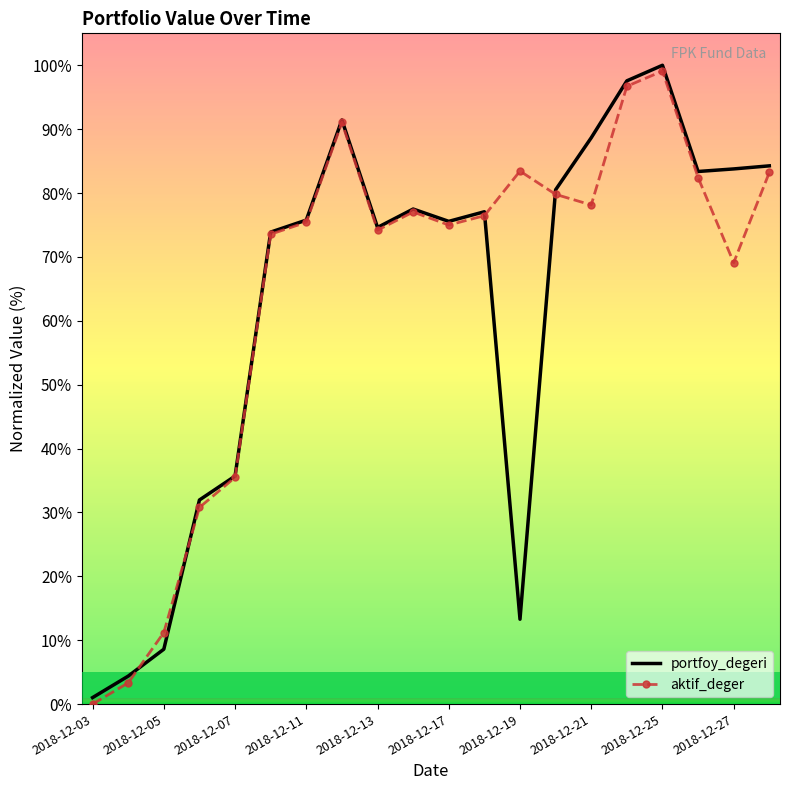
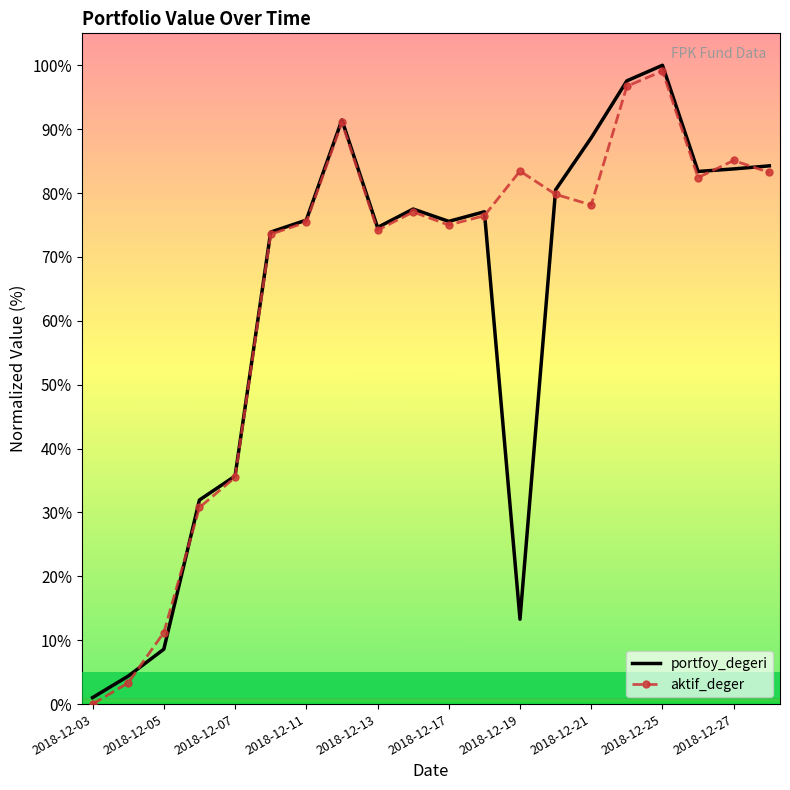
  {
    "portfoy_degeri": {
      "2018-12-05": "9%",
      "2018-12-13": "75%",
      "2018-12-17": "76%",
      "2018-12-19": "13%",
      "2018-12-21": "89%",
      "2018-12-25": "100%",
      "2018-12-27": "84%"
    },
    "aktif_deger": {
      "2018-12-05": "11%",
      "2018-12-13": "74%",
      "2018-12-17": "75%",
      "2018-12-19": "83%",
      "2018-12-21": "78%",
      "2018-12-25": "99%",
-     "2018-12-27": "69%"
+     "2018-12-27": "85%"
    }
  }
